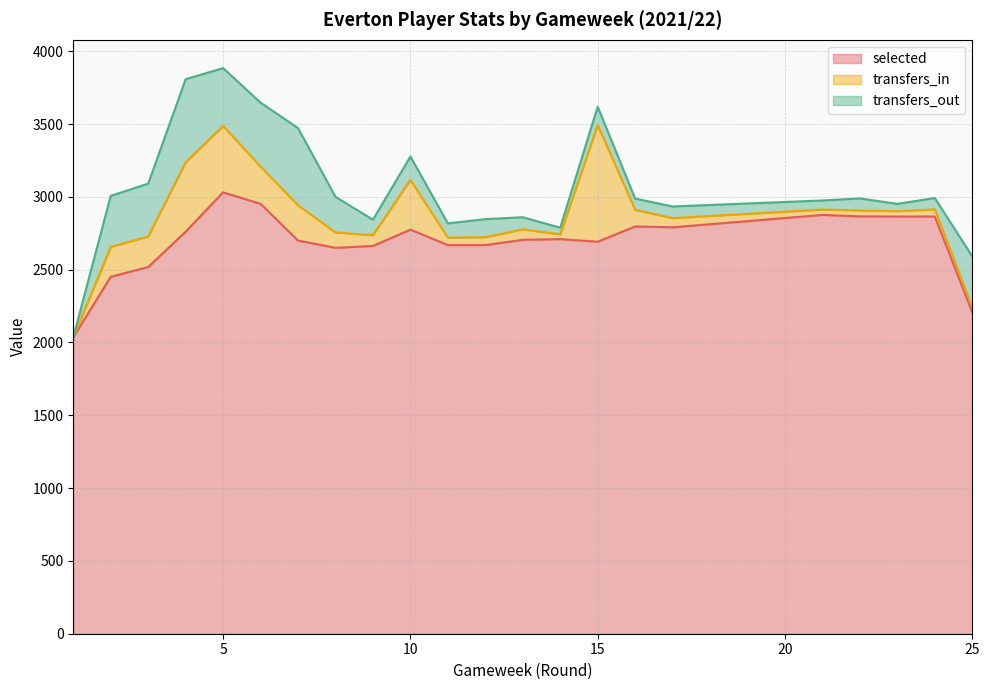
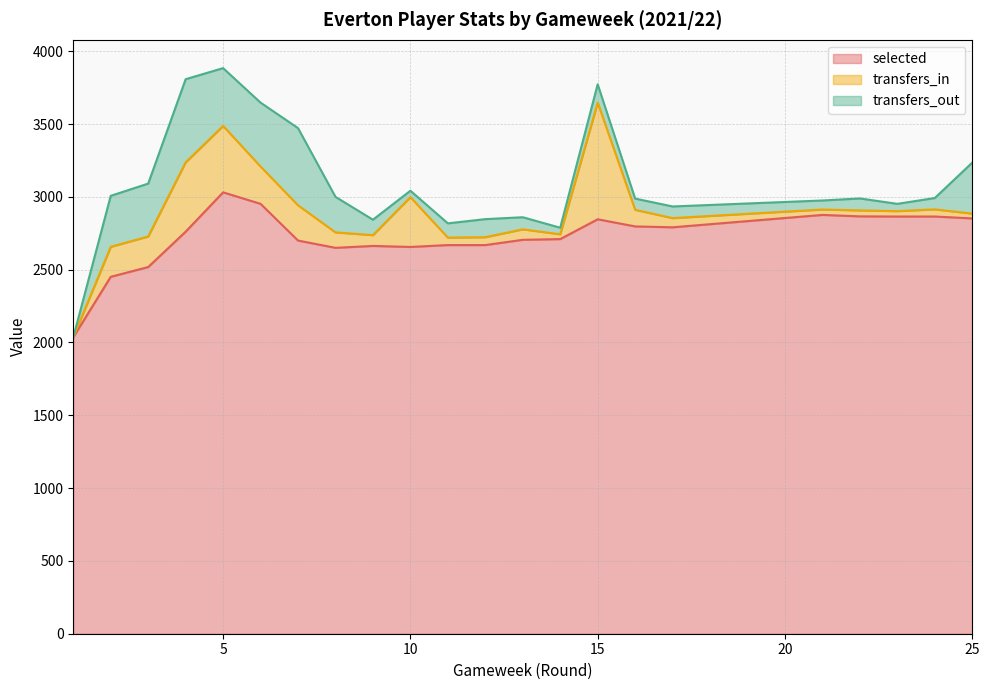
  {
    "selected": {
      "5": 3030,
-     "10": 2780,
-     "15": 2690,
-     "25": 2210
+     "10": 2660,
+     "15": 2850,
+     "25": 2850
    },
    "transfers_in": {
      "5": 460,
      "10": 340,
      "15": 800,
      "25": 30
    },
    "transfers_out": {
      "5": 400,
-     "10": 160,
+     "10": 40,
      "15": 130,
      "25": 350
    }
  }
